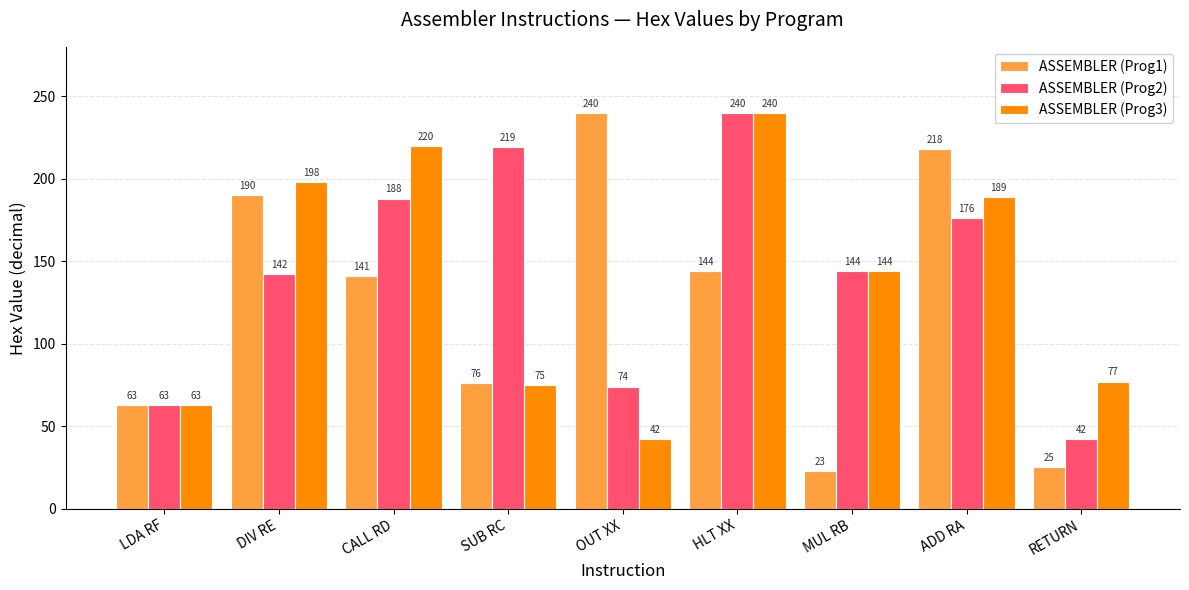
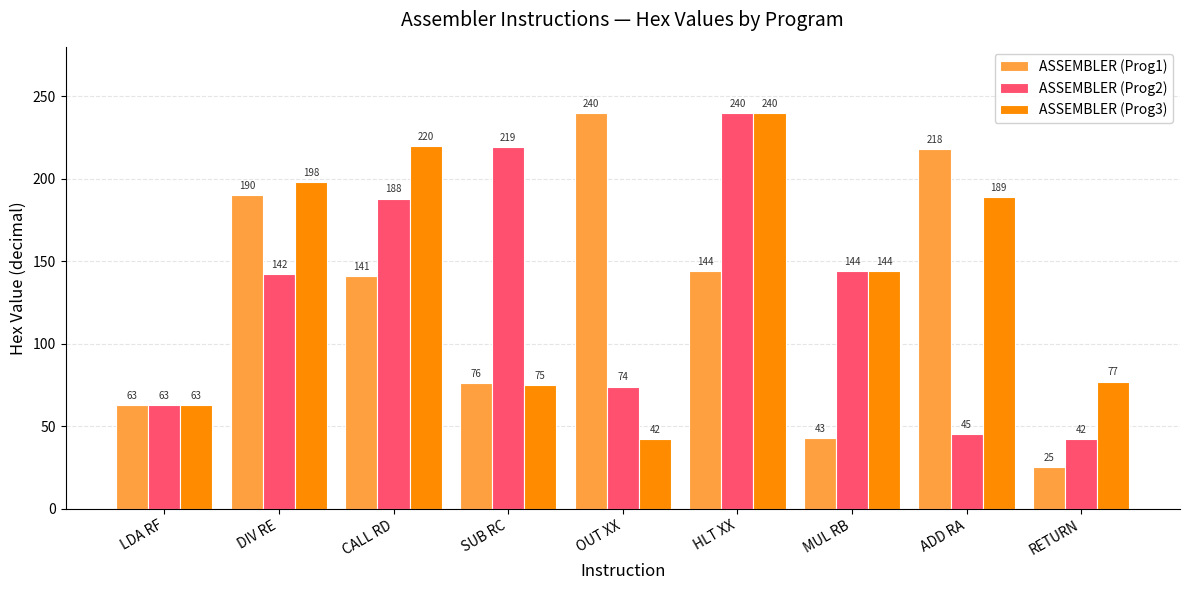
  {
    "ASSEMBLER (Prog1)": {
      "LDA RF": 63,
      "DIV RE": 190,
      "CALL RD": 141,
      "SUB RC": 76,
      "OUT XX": 240,
      "HLT XX": 144,
-     "MUL RB": 23,
+     "MUL RB": 43,
      "ADD RA": 218,
      "RETURN": 25
    },
    "ASSEMBLER (Prog2)": {
      "LDA RF": 63,
      "DIV RE": 142,
      "CALL RD": 188,
      "SUB RC": 219,
      "OUT XX": 74,
      "HLT XX": 240,
      "MUL RB": 144,
-     "ADD RA": 176,
+     "ADD RA": 45,
      "RETURN": 42
    },
    "ASSEMBLER (Prog3)": {
      "LDA RF": 63,
      "DIV RE": 198,
      "CALL RD": 220,
      "SUB RC": 75,
      "OUT XX": 42,
      "HLT XX": 240,
      "MUL RB": 144,
      "ADD RA": 189,
      "RETURN": 77
    }
  }
